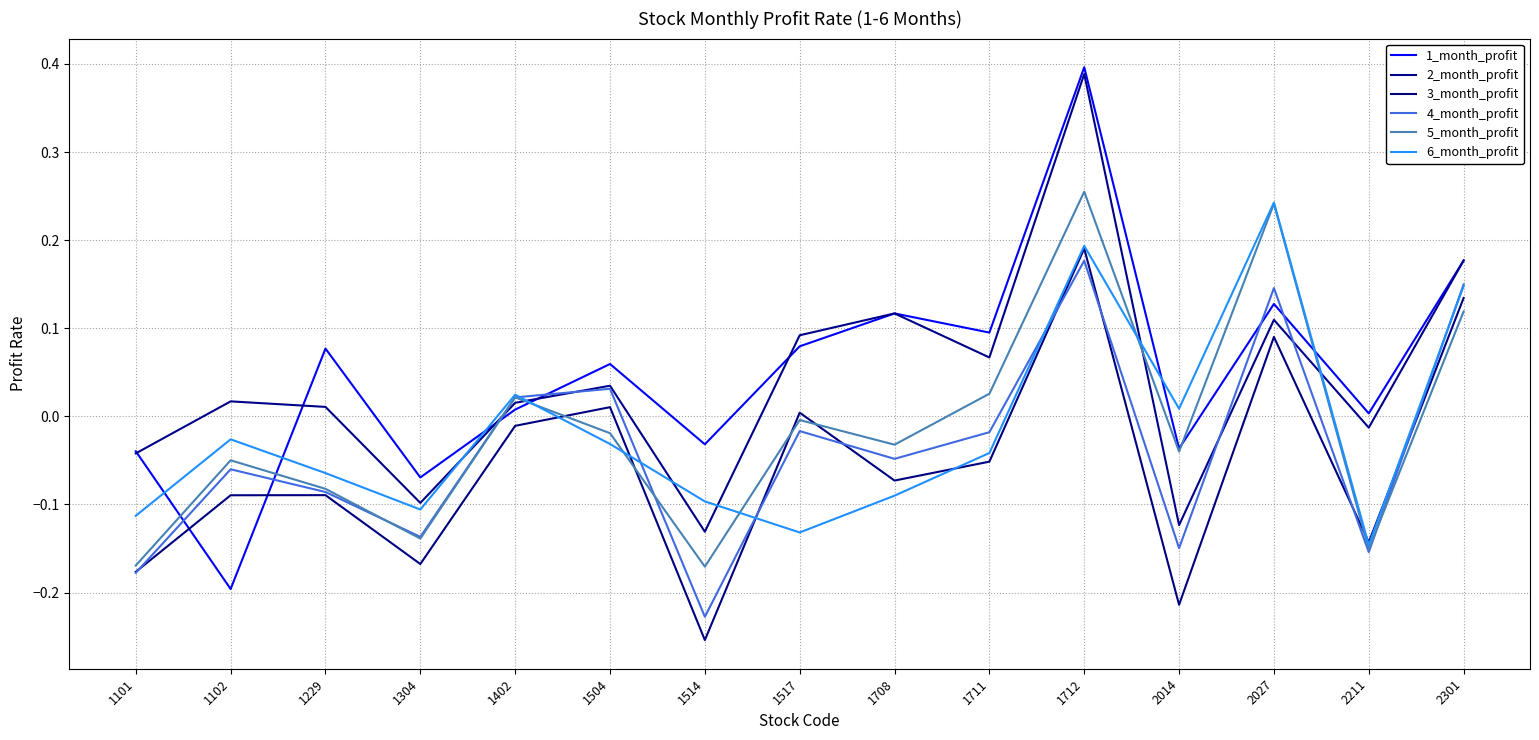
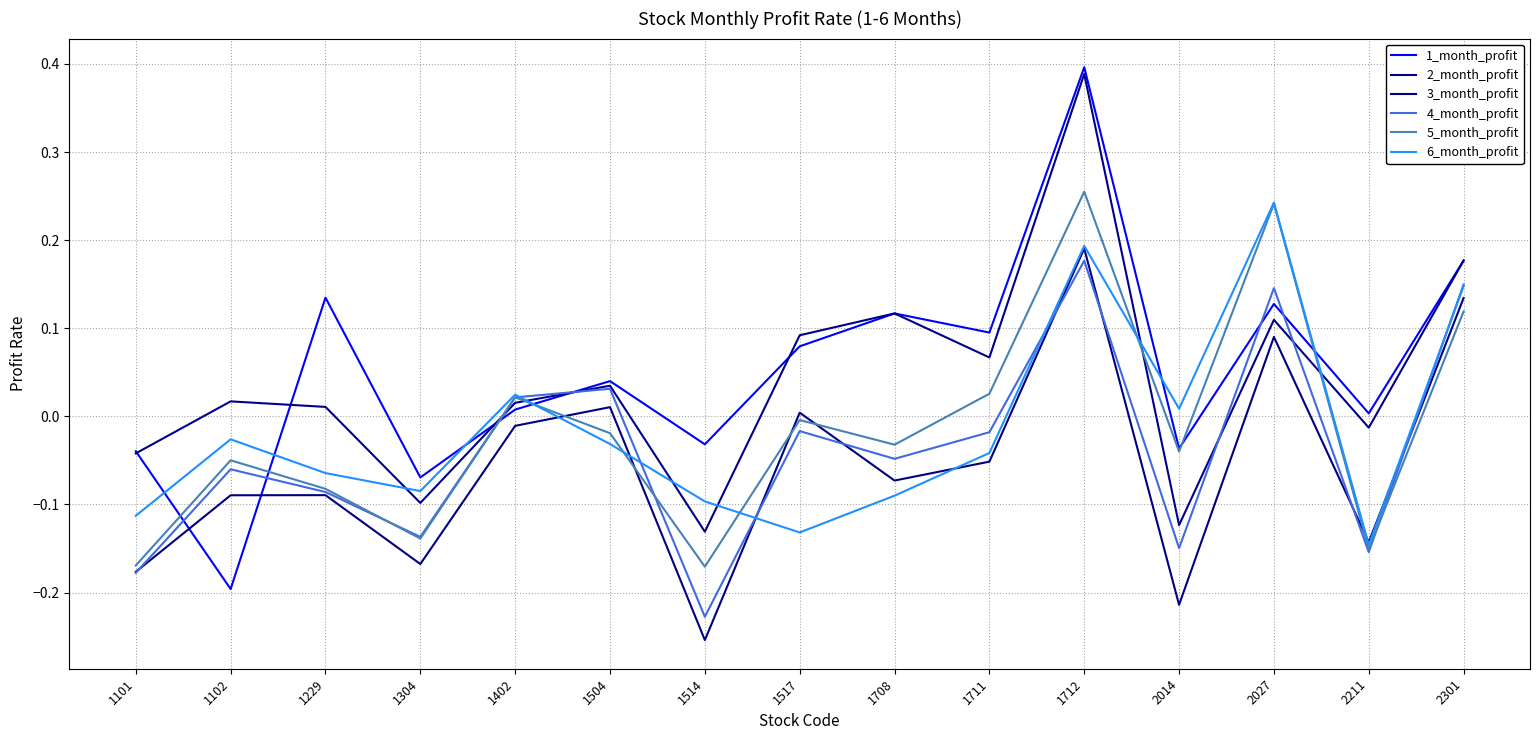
  {
    "1_month_profit": {
      "1102": -0.20,
-     "1229": 0.08,
+     "1229": 0.13,
      "1304": -0.07,
      "1402": 0.01,
-     "1504": 0.06,
+     "1504": 0.04,
      "1514": -0.03,
      "1517": 0.08,
      "1711": 0.10,
      "1712": 0.40,
      "2014": -0.04,
      "2027": 0.13,
      "2211": 0.00
    },
    "6_month_profit": {
      "1101": -0.11,
      "1102": -0.03,
      "1229": -0.06,
-     "1304": -0.11,
+     "1304": -0.08,
      "1402": 0.02,
      "1504": -0.03,
      "1514": -0.10,
      "1517": -0.13,
      "1708": -0.09,
      "1711": -0.04,
      "1712": 0.19,
      "2014": 0.01,
      "2211": -0.15
    }
  }
